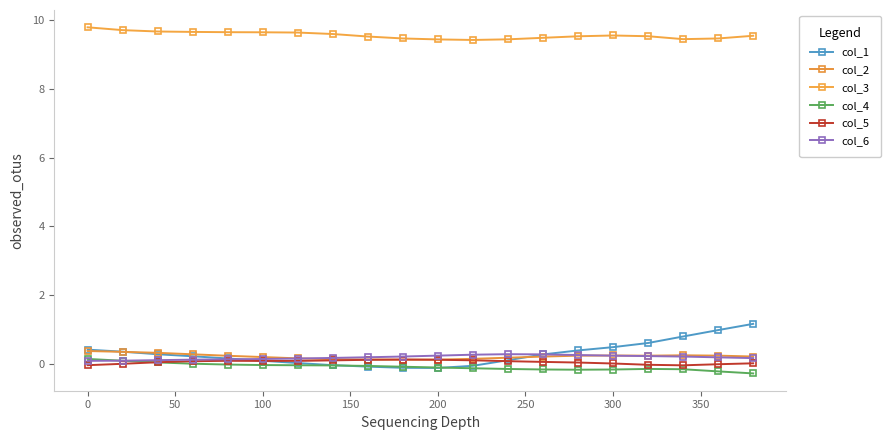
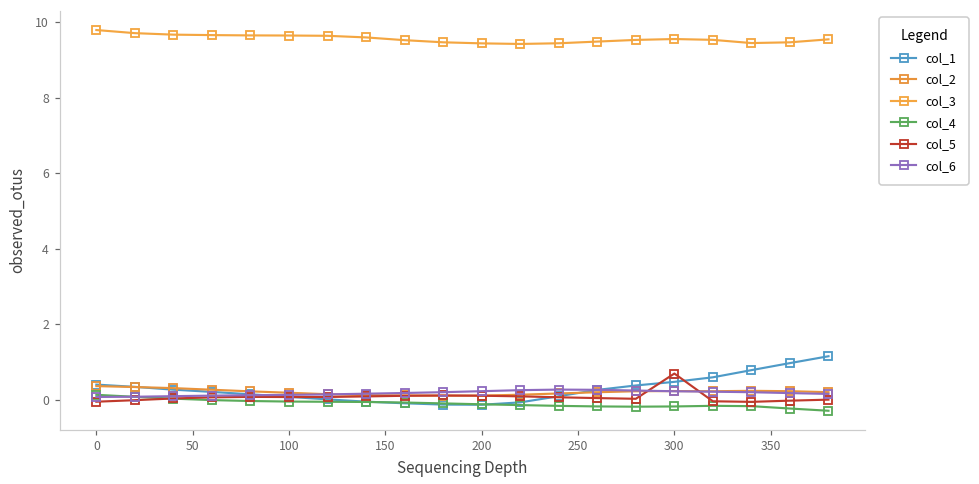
  {
    "col_1": {
      "300": 0.5
    },
    "col_4": {
      "100": 0.0,
      "300": -0.2
    },
    "col_5": {
      "0": 0.0,
-     "300": 0.0
+     "300": 0.7
    },
    "col_6": {
      "200": 0.2
    }
  }
